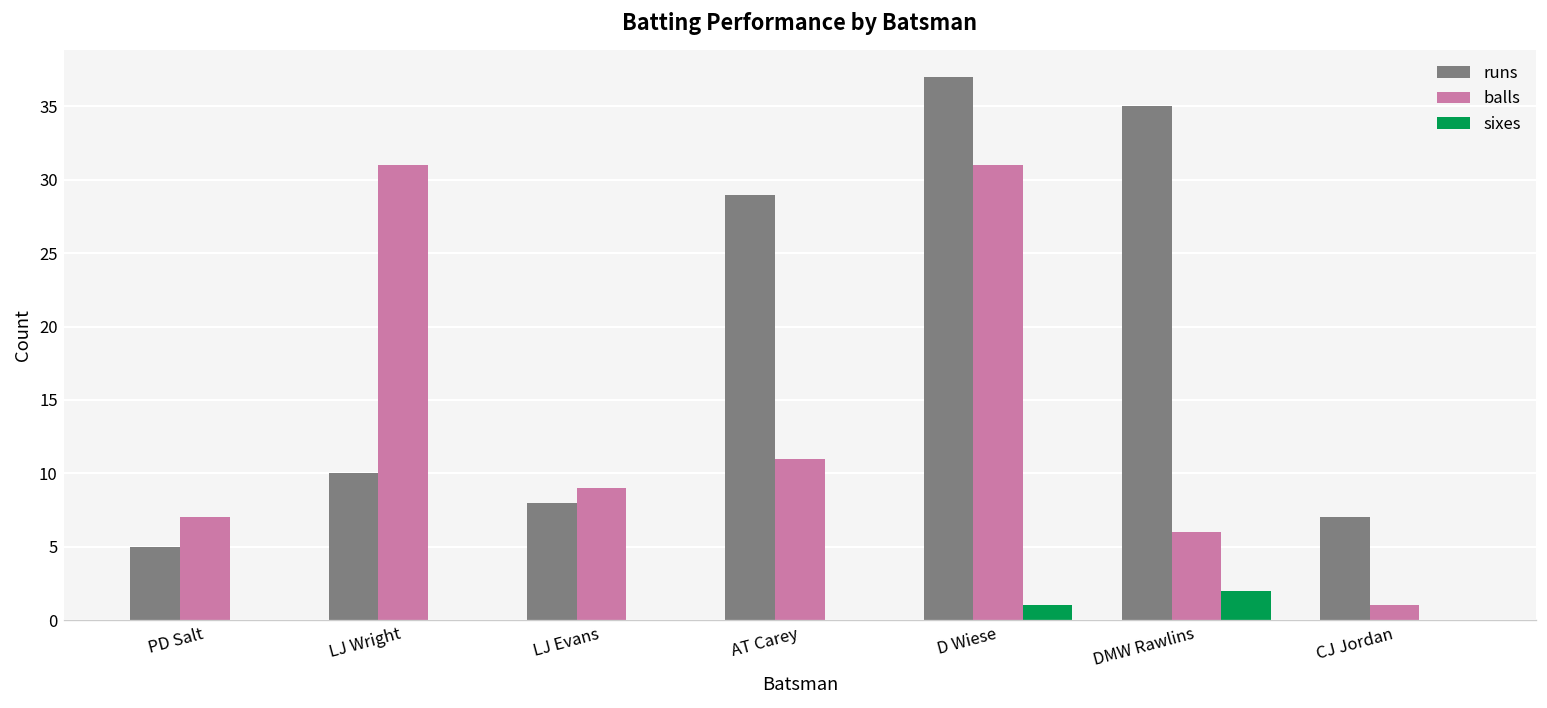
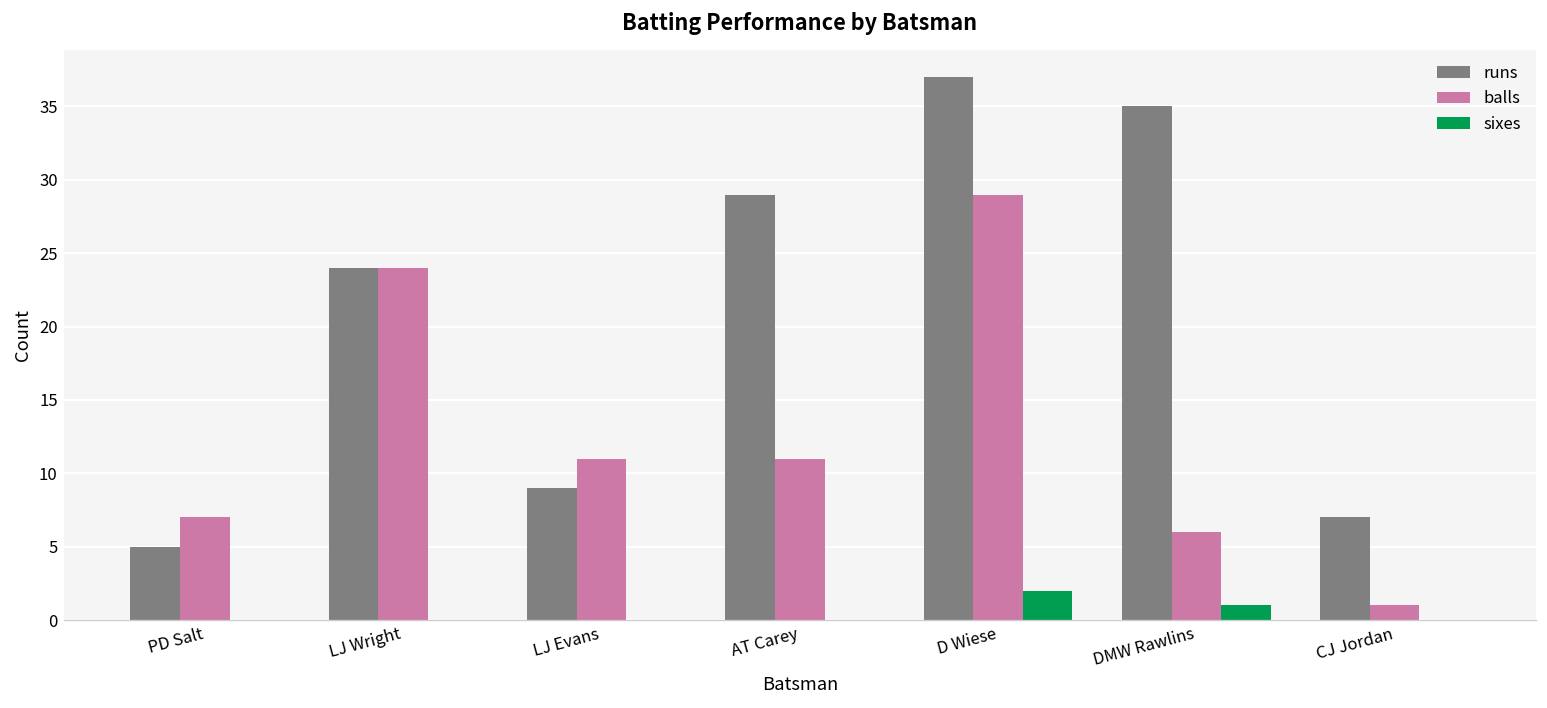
  {
    "runs": {
      "PD Salt": 5,
-     "LJ Wright": 10,
-     "LJ Evans": 8,
+     "LJ Wright": 24,
+     "LJ Evans": 9,
      "AT Carey": 29,
      "D Wiese": 37,
      "DMW Rawlins": 35,
      "CJ Jordan": 7
    },
    "balls": {
      "PD Salt": 7,
-     "LJ Wright": 31,
-     "LJ Evans": 9,
+     "LJ Wright": 24,
+     "LJ Evans": 11,
      "AT Carey": 11,
-     "D Wiese": 31,
+     "D Wiese": 29,
      "DMW Rawlins": 6,
      "CJ Jordan": 1
    },
    "sixes": {
      "PD Salt": 0,
      "LJ Wright": 0,
      "LJ Evans": 0,
      "AT Carey": 0,
-     "D Wiese": 1,
-     "DMW Rawlins": 2,
+     "D Wiese": 2,
+     "DMW Rawlins": 1,
      "CJ Jordan": 0
    }
  }
